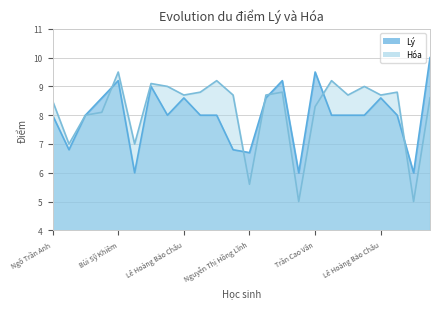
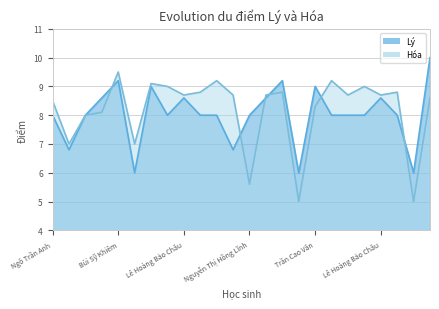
  {
    "Lý": {
      "Ngô Trần Anh": 8.0,
-     "Nguyễn Thị Hồng Lĩnh": 6.7,
-     "Trần Cao Vân": 9.5
+     "Nguyễn Thị Hồng Lĩnh": 8.0,
+     "Trần Cao Vân": 9.0
    },
    "Hóa": {
      "Ngô Trần Anh": 8.5,
      "Nguyễn Thị Hồng Lĩnh": 5.6,
      "Trần Cao Vân": 8.3
    }
  }
